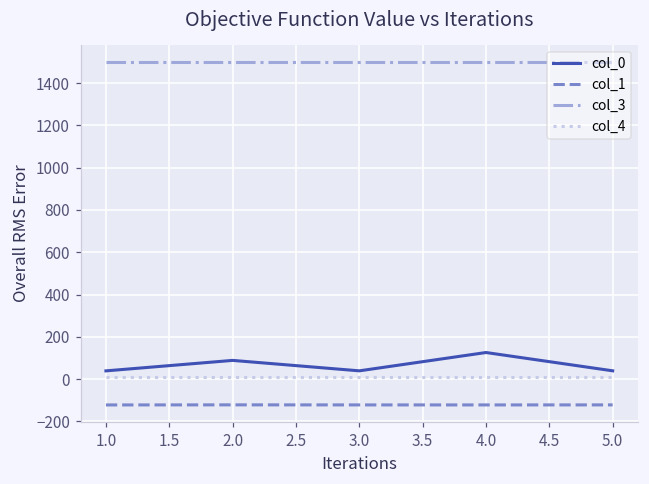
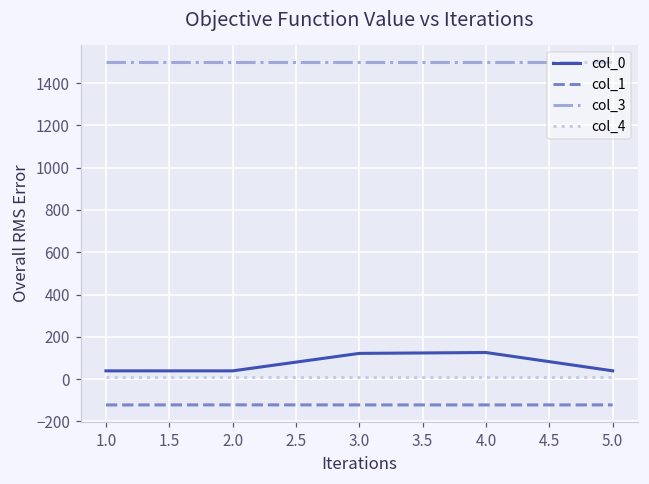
  {
    "col_0": {
      "1.0": 40,
-     "2.0": 90,
-     "3.0": 40,
+     "2.0": 40,
+     "3.0": 120,
      "4.0": 130,
      "5.0": 40
    }
  }
